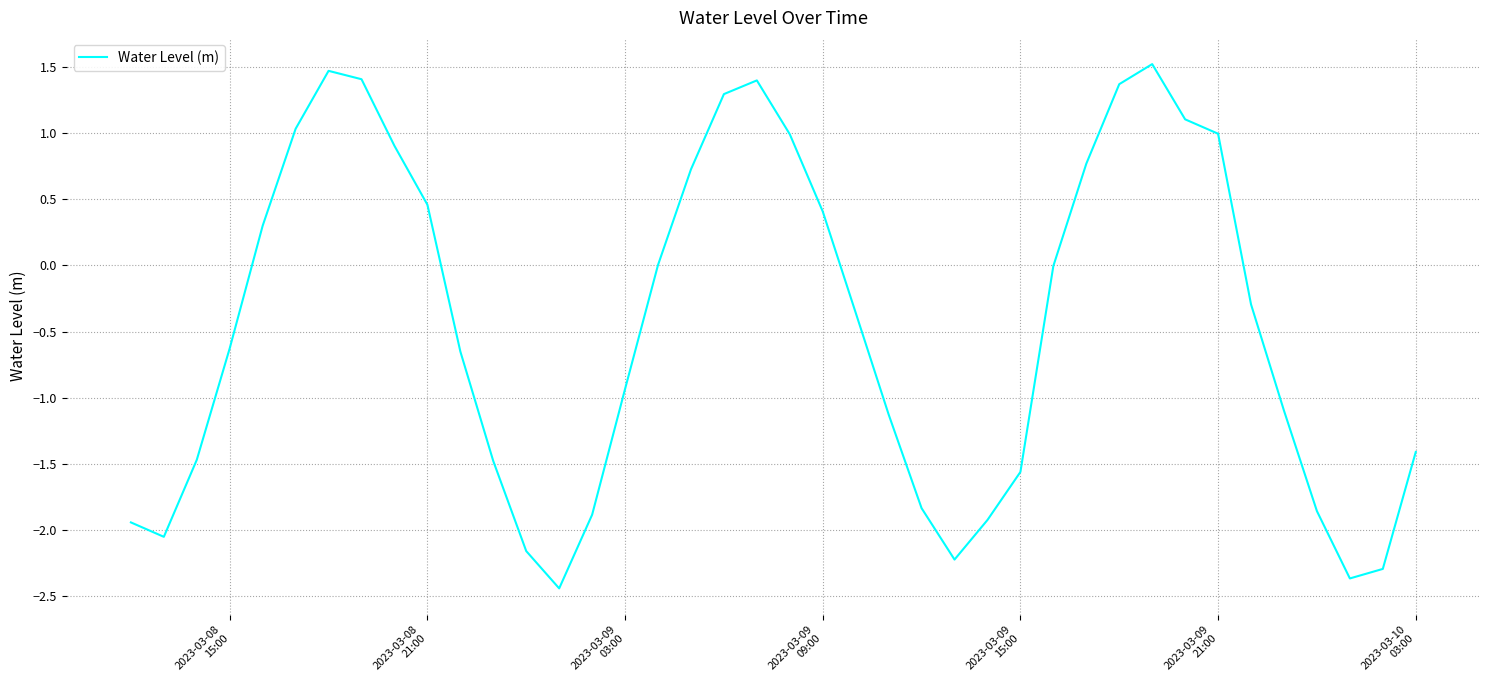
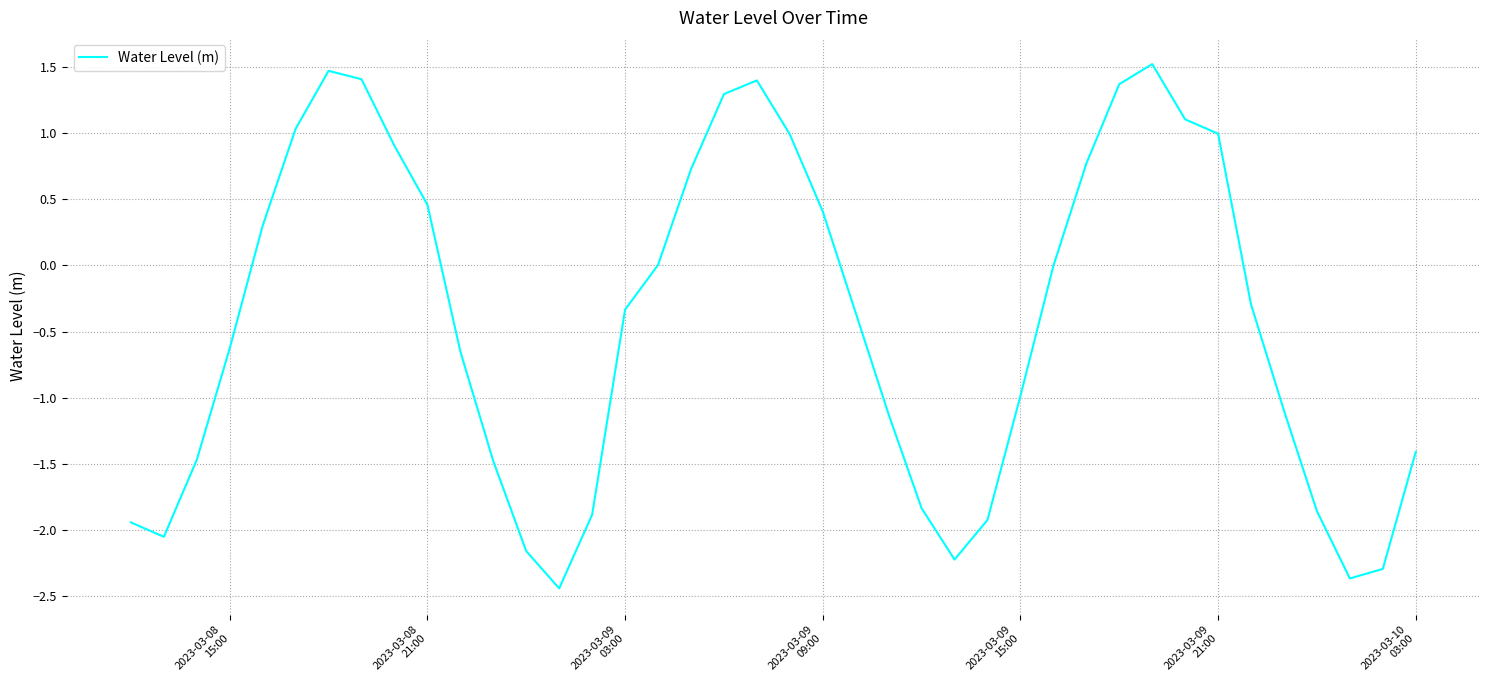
  {
    "2023-03-08 15:00": -0.63,
    "2023-03-08 21:00": 0.46,
-   "2023-03-09 03:00": -0.93,
+   "2023-03-09 03:00": -0.33,
    "2023-03-09 09:00": 0.41,
-   "2023-03-09 15:00": -1.56,
+   "2023-03-09 15:00": -0.99,
    "2023-03-09 21:00": 1.00,
    "2023-03-10 03:00": -1.41
  }
